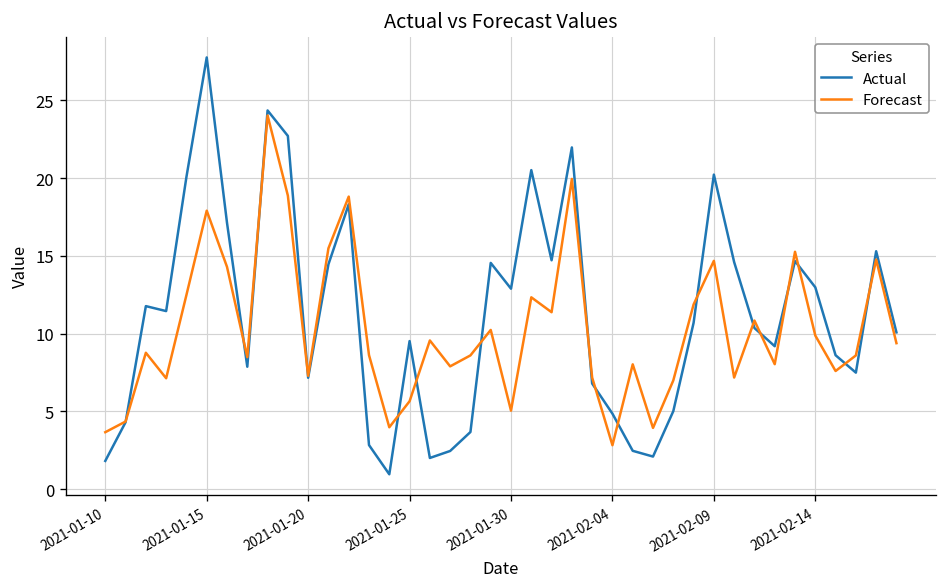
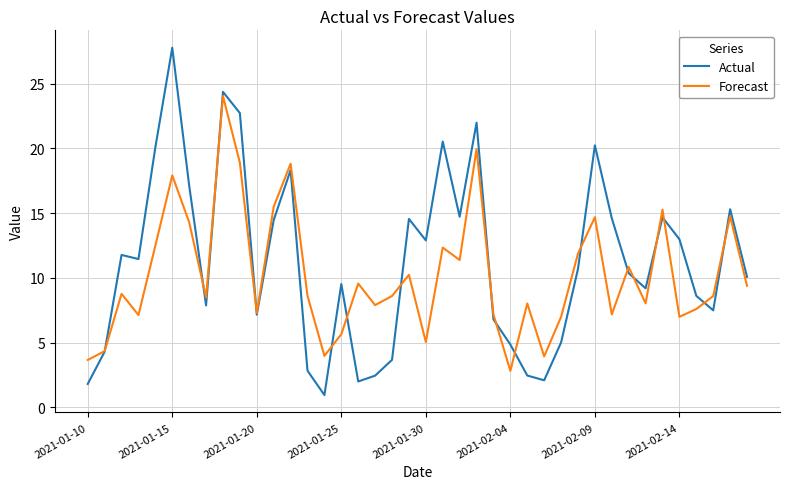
  {
    "Actual": {
      "2021-01-10": 1.8,
      "2021-01-15": 27.8,
      "2021-01-25": 9.5,
      "2021-01-30": 12.9,
      "2021-02-04": 4.9,
      "2021-02-09": 20.2,
      "2021-02-14": 13.0
    },
    "Forecast": {
      "2021-01-10": 3.7,
      "2021-01-15": 17.9,
      "2021-01-25": 5.6,
      "2021-01-30": 5.0,
      "2021-02-04": 2.8,
      "2021-02-09": 14.7,
-     "2021-02-14": 9.9
+     "2021-02-14": 7.0
    }
  }
